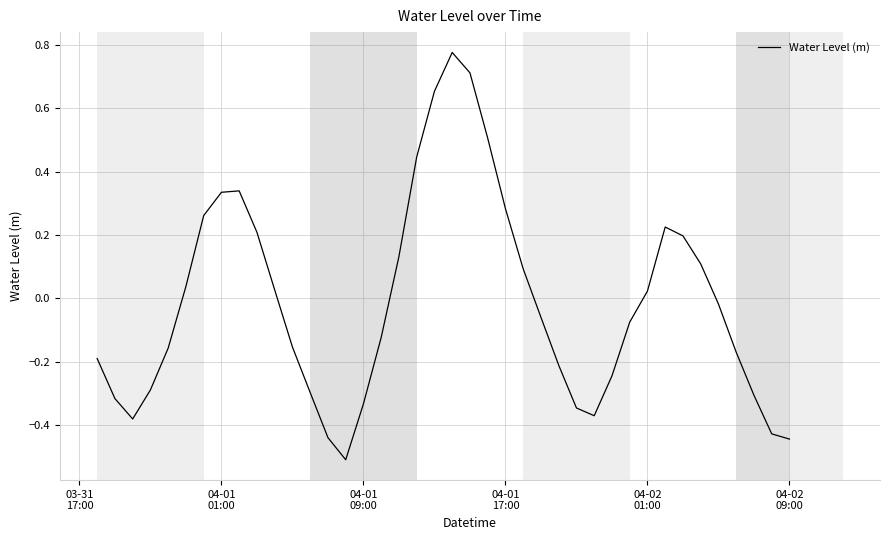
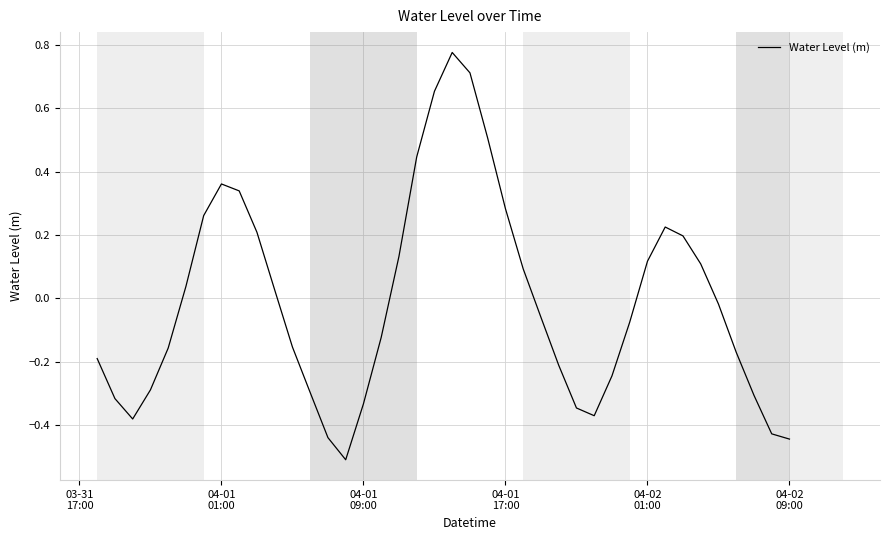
  {
-   "04-01 01:00": 0.34,
+   "04-01 01:00": 0.36,
    "04-01 09:00": -0.33,
    "04-01 17:00": 0.28,
-   "04-02 01:00": 0.02,
+   "04-02 01:00": 0.12,
    "04-02 09:00": -0.44
  }
